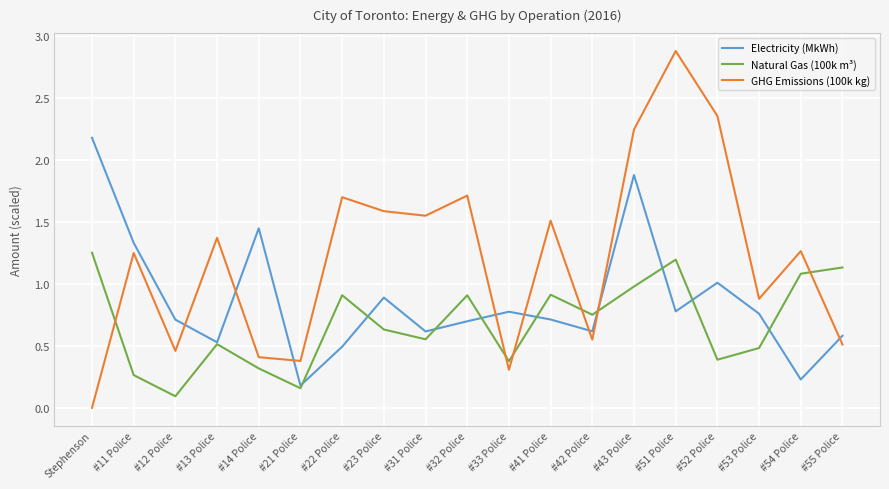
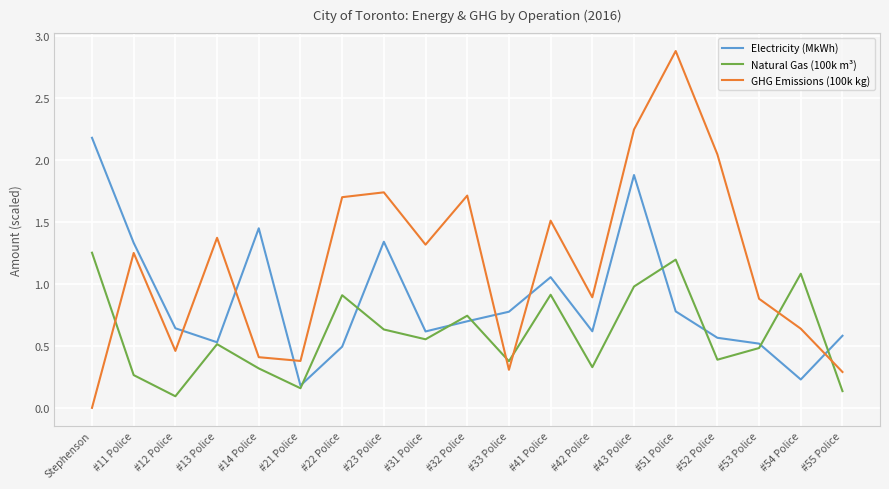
  {
    "Electricity (MkWh)": {
      "Stephenson": 2.18,
      "#11 Police": 1.33,
-     "#12 Police": 0.71,
+     "#12 Police": 0.64,
      "#14 Police": 1.45,
      "#21 Police": 0.18,
      "#22 Police": 0.49,
-     "#23 Police": 0.89,
+     "#23 Police": 1.34,
      "#31 Police": 0.62,
      "#32 Police": 0.70,
      "#33 Police": 0.78,
-     "#41 Police": 0.71,
+     "#41 Police": 1.06,
      "#42 Police": 0.62,
      "#43 Police": 1.88,
      "#51 Police": 0.78,
-     "#52 Police": 1.01,
-     "#53 Police": 0.76,
+     "#52 Police": 0.57,
+     "#53 Police": 0.52,
      "#54 Police": 0.23,
      "#55 Police": 0.58
    },
    "Natural Gas (100k m³)": {
      "Stephenson": 1.25,
      "#11 Police": 0.26,
      "#12 Police": 0.09,
      "#14 Police": 0.32,
      "#21 Police": 0.16,
      "#22 Police": 0.91,
      "#23 Police": 0.63,
      "#31 Police": 0.55,
-     "#32 Police": 0.91,
+     "#32 Police": 0.74,
      "#33 Police": 0.38,
      "#41 Police": 0.91,
-     "#42 Police": 0.75,
+     "#42 Police": 0.33,
      "#43 Police": 0.98,
      "#51 Police": 1.20,
      "#52 Police": 0.39,
      "#53 Police": 0.48,
      "#54 Police": 1.08,
-     "#55 Police": 1.13
+     "#55 Police": 0.14
    },
    "GHG Emissions (100k kg)": {
      "Stephenson": 0.00,
      "#11 Police": 1.25,
      "#12 Police": 0.46,
      "#13 Police": 1.37,
      "#14 Police": 0.41,
      "#21 Police": 0.38,
      "#22 Police": 1.70,
-     "#23 Police": 1.59,
-     "#31 Police": 1.55,
+     "#23 Police": 1.74,
+     "#31 Police": 1.32,
      "#32 Police": 1.71,
      "#33 Police": 0.31,
      "#41 Police": 1.51,
-     "#42 Police": 0.55,
+     "#42 Police": 0.89,
      "#43 Police": 2.25,
      "#51 Police": 2.88,
-     "#52 Police": 2.36,
+     "#52 Police": 2.05,
      "#53 Police": 0.88,
-     "#54 Police": 1.27,
-     "#55 Police": 0.51
+     "#54 Police": 0.64,
+     "#55 Police": 0.29
    }
  }
